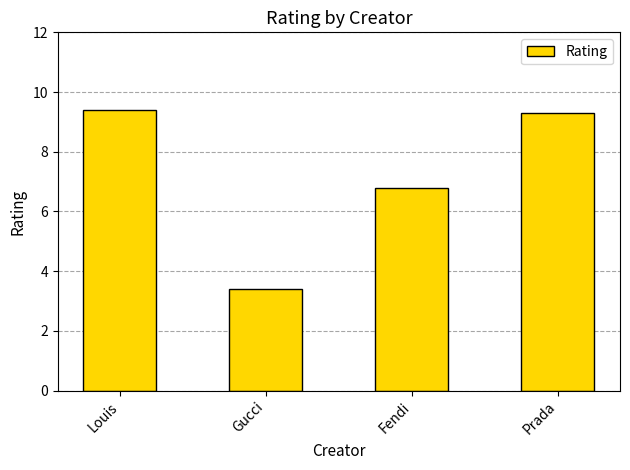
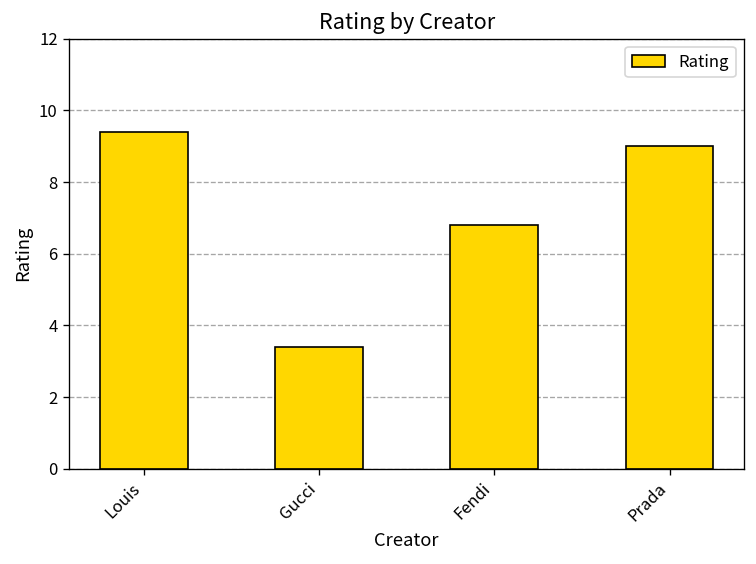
  {
    "Louis": 9.4,
    "Gucci": 3.4,
    "Fendi": 6.8,
-   "Prada": 9.3
+   "Prada": 9.0
  }
